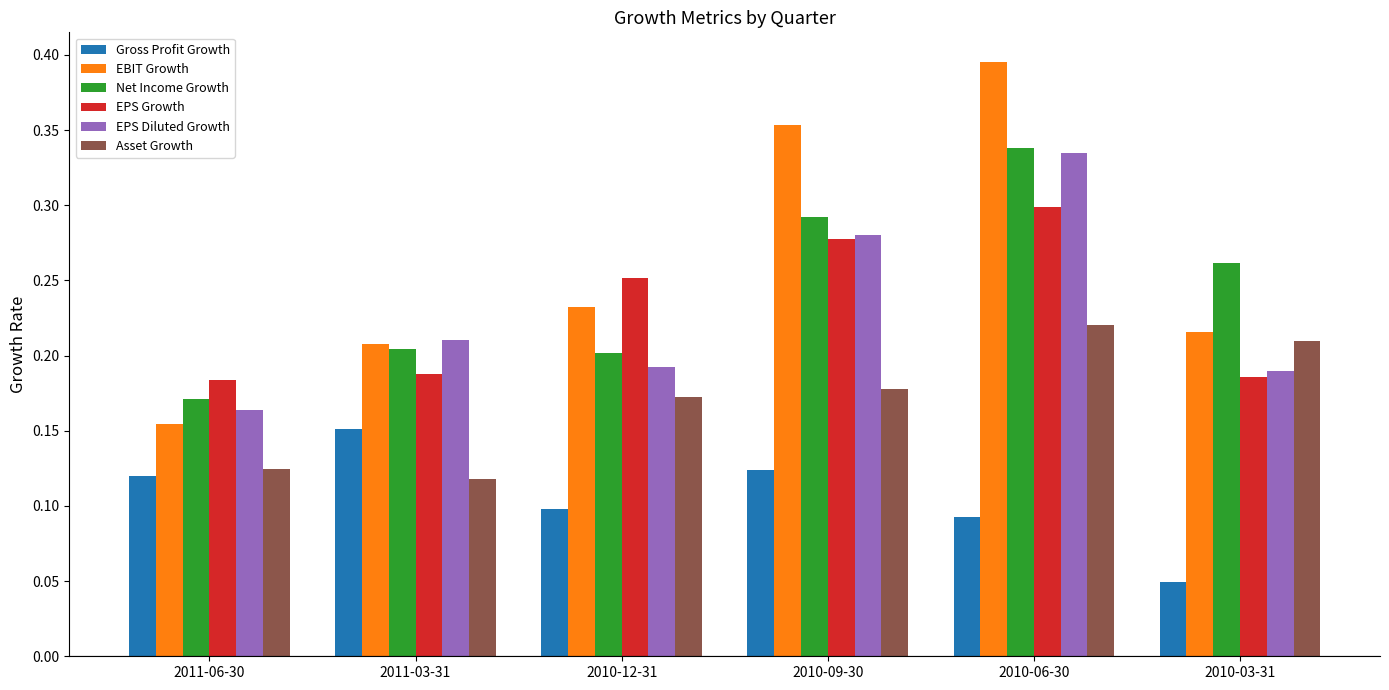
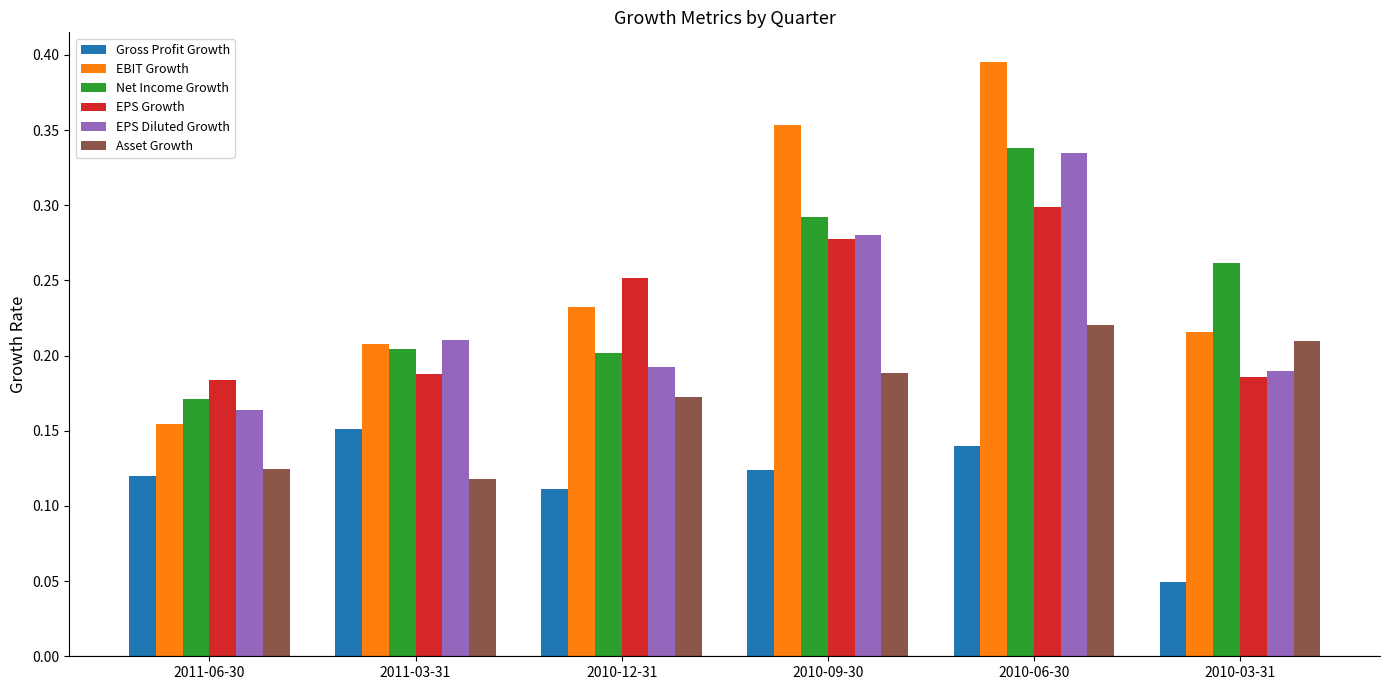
  {
    "Gross Profit Growth": {
      "2011-06-30": 0.120,
      "2011-03-31": 0.151,
-     "2010-12-31": 0.098,
+     "2010-12-31": 0.111,
      "2010-09-30": 0.124,
-     "2010-06-30": 0.092,
+     "2010-06-30": 0.140,
      "2010-03-31": 0.049
    },
    "EBIT Growth": {
      "2011-06-30": 0.155,
      "2011-03-31": 0.208,
      "2010-12-31": 0.233,
      "2010-09-30": 0.354,
      "2010-06-30": 0.395,
      "2010-03-31": 0.215
    },
    "Net Income Growth": {
      "2011-06-30": 0.171,
      "2011-03-31": 0.204,
      "2010-12-31": 0.202,
      "2010-09-30": 0.292,
      "2010-06-30": 0.338,
      "2010-03-31": 0.262
    },
    "EPS Growth": {
      "2011-06-30": 0.184,
      "2011-03-31": 0.188,
      "2010-12-31": 0.251,
      "2010-09-30": 0.278,
      "2010-06-30": 0.299,
      "2010-03-31": 0.186
    },
    "EPS Diluted Growth": {
      "2011-06-30": 0.164,
      "2011-03-31": 0.210,
      "2010-12-31": 0.192,
      "2010-09-30": 0.280,
      "2010-06-30": 0.335,
      "2010-03-31": 0.190
    },
    "Asset Growth": {
      "2011-06-30": 0.125,
      "2011-03-31": 0.118,
      "2010-12-31": 0.173,
-     "2010-09-30": 0.178,
+     "2010-09-30": 0.189,
      "2010-06-30": 0.220,
      "2010-03-31": 0.210
    }
  }
